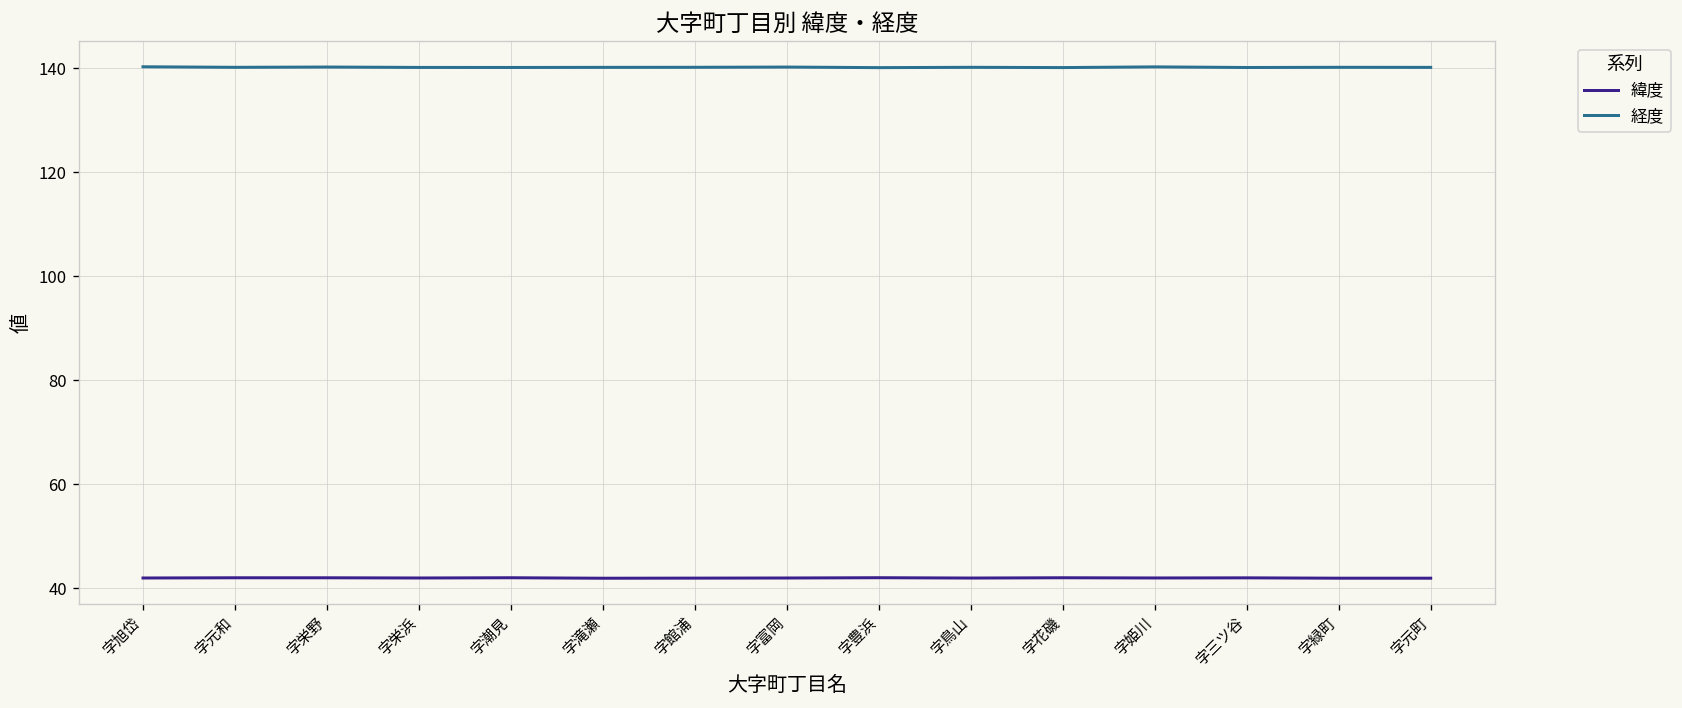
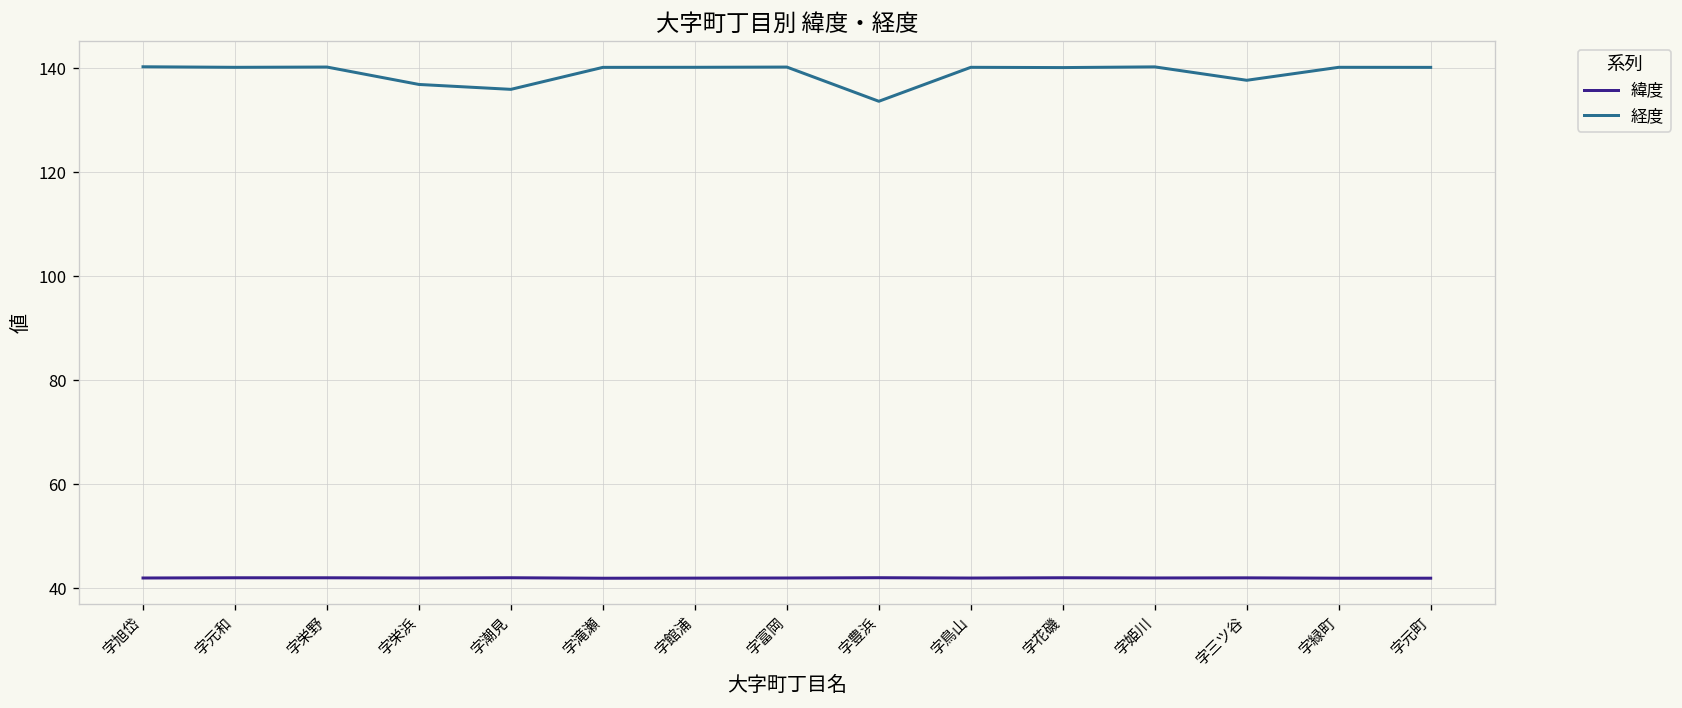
  {
    "緯度": {
      "字旭岱": 42,
      "字元和": 42,
      "字栄野": 42,
      "字栄浜": 42,
      "字潮見": 42,
      "字滝瀬": 42,
      "字館浦": 42,
      "字富岡": 42,
      "字豊浜": 42,
      "字鳥山": 42,
      "字花磯": 42,
      "字姫川": 42,
      "字三ツ谷": 42,
      "字緑町": 42,
      "字元町": 42
    },
    "経度": {
      "字旭岱": 140,
      "字元和": 140,
      "字栄野": 140,
-     "字栄浜": 140,
-     "字潮見": 140,
+     "字栄浜": 137,
+     "字潮見": 136,
      "字滝瀬": 140,
      "字館浦": 140,
      "字富岡": 140,
-     "字豊浜": 140,
+     "字豊浜": 134,
      "字鳥山": 140,
      "字花磯": 140,
      "字姫川": 140,
-     "字三ツ谷": 140,
+     "字三ツ谷": 138,
      "字緑町": 140,
      "字元町": 140
    }
  }
